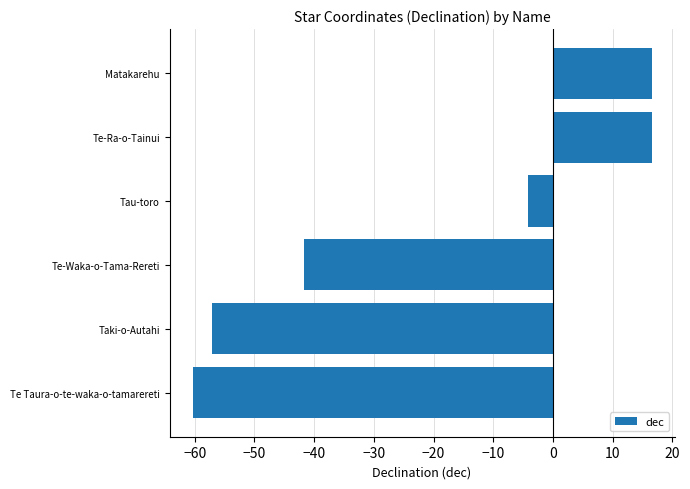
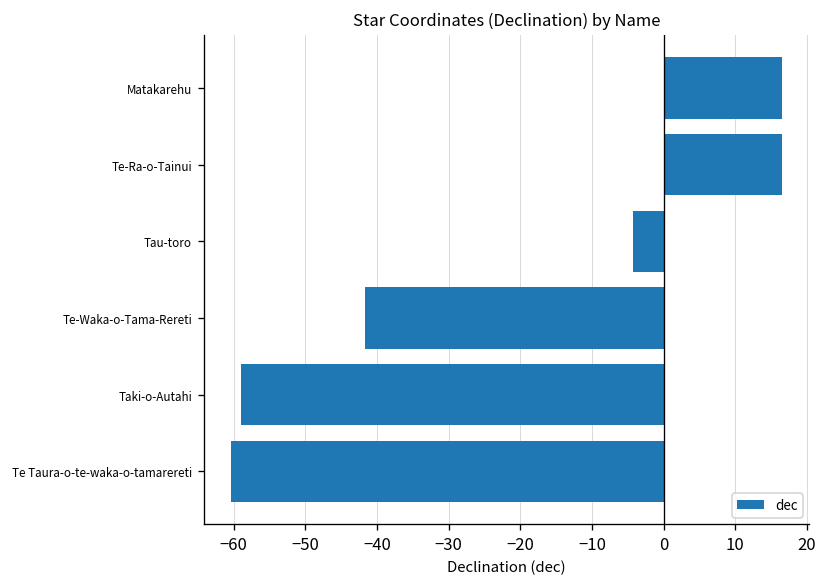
  {
    "Matakarehu": 17,
    "Te-Ra-o-Tainui": 17,
    "Tau-toro": -4,
    "Te-Waka-o-Tama-Rereti": -42,
-   "Taki-o-Autahi": -57,
+   "Taki-o-Autahi": -59,
    "Te Taura-o-te-waka-o-tamarereti": -60
  }
